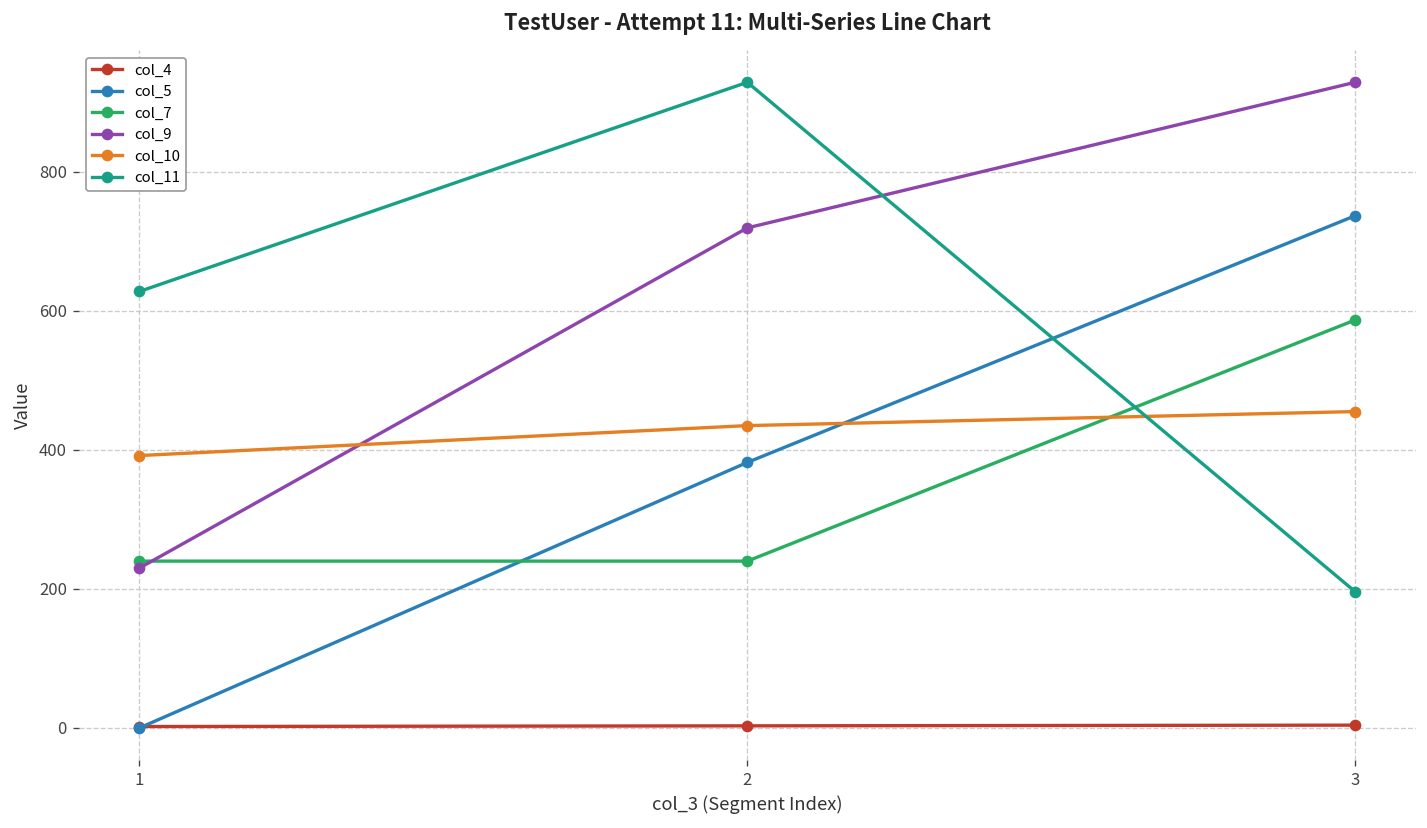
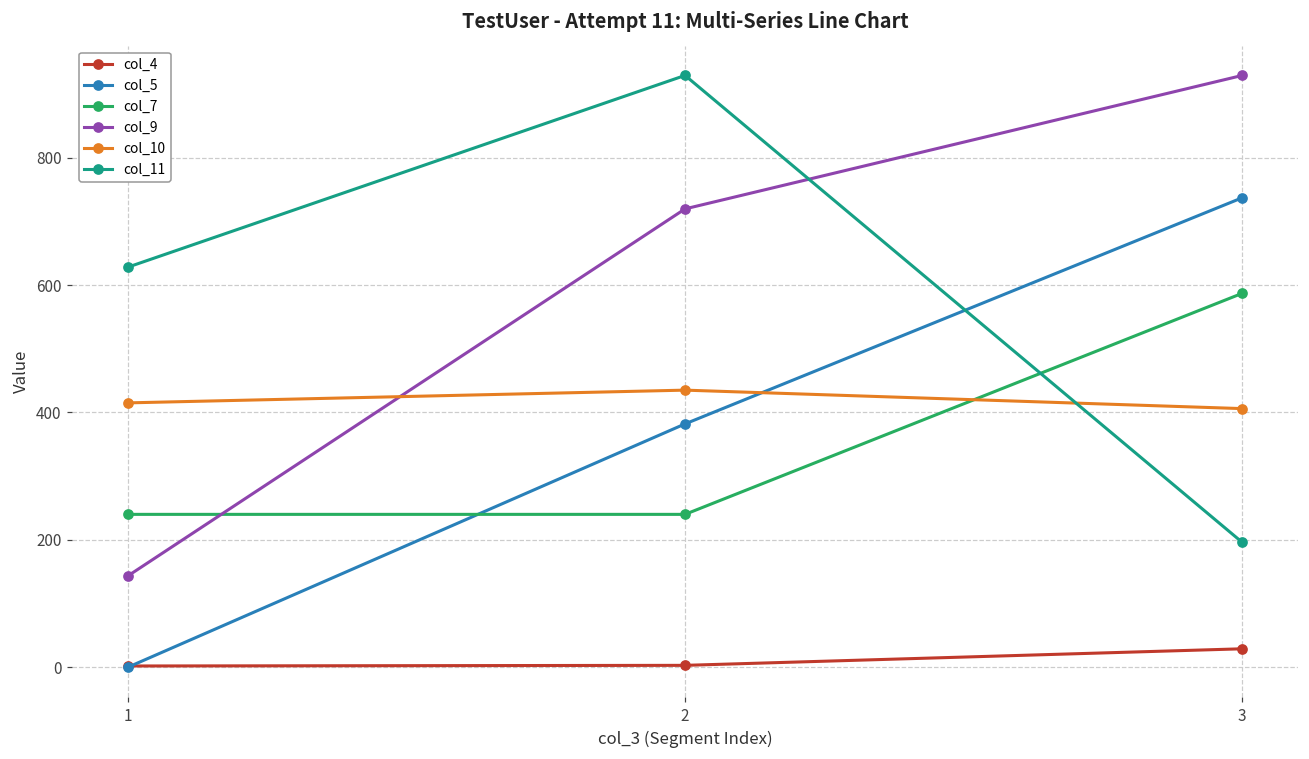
  {
    "col_4": {
      "2": 0,
-     "3": 0
+     "3": 30
    },
    "col_5": {
      "2": 380,
      "3": 740
    },
    "col_9": {
-     "1": 230,
+     "1": 140,
      "2": 720,
      "3": 930
    },
    "col_10": {
-     "1": 390,
+     "1": 420,
      "2": 440,
-     "3": 460
+     "3": 410
    }
  }
